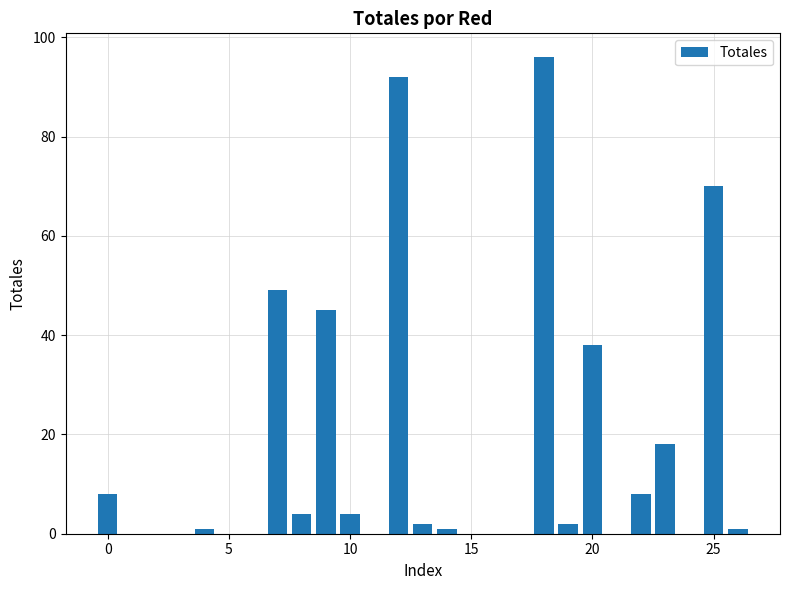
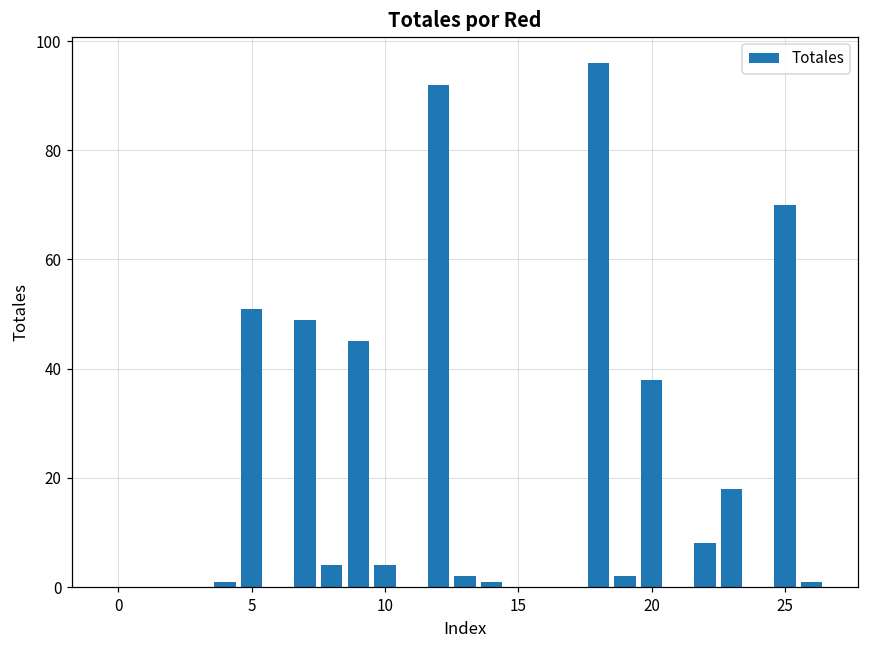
  {
-   "0": 8,
-   "5": 0,
+   "0": 0,
+   "5": 51,
    "10": 4,
    "15": 0,
    "20": 38,
    "25": 70
  }
